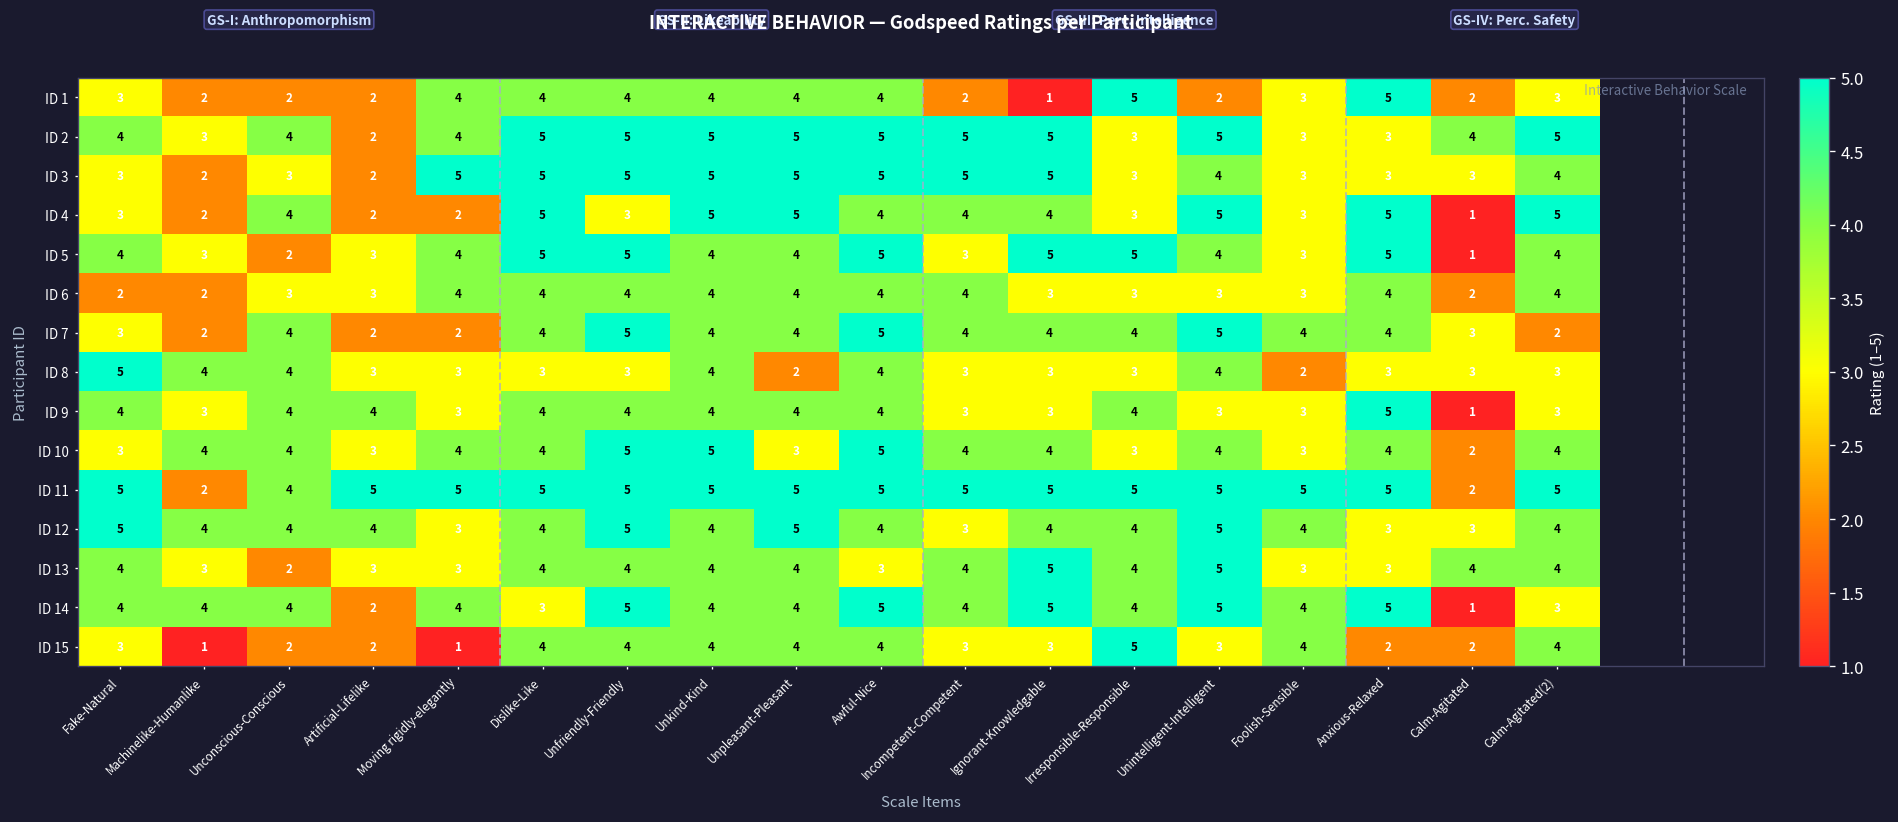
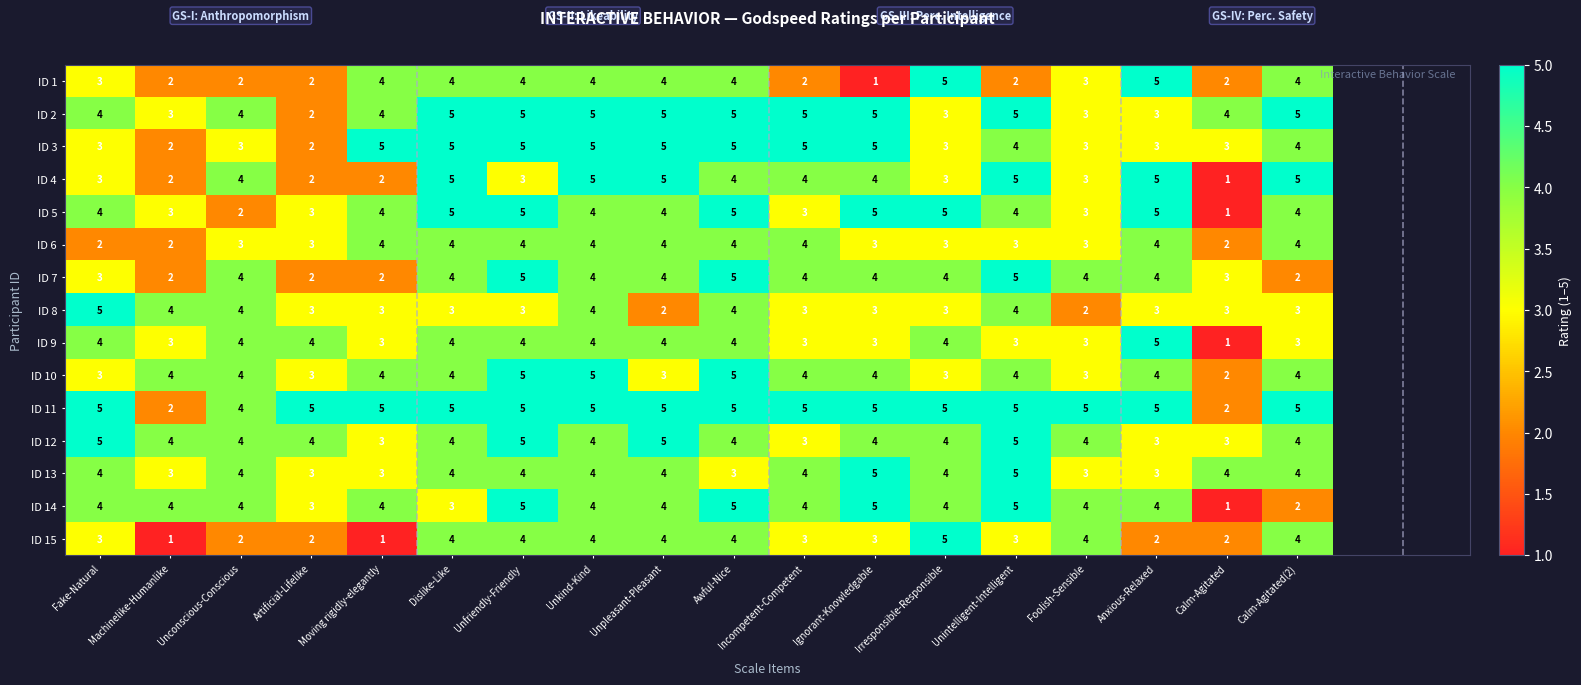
  {
    "ID 1": {
      "Fake-Natural": 3,
      "Machinelike-Humanlike": 2,
      "Unconscious-Conscious": 2,
      "Artificial-Lifelike": 2,
      "Moving rigidly-elegantly": 4,
      "Dislike-Like": 4,
      "Unfriendly-Friendly": 4,
      "Unkind-Kind": 4,
      "Unpleasant-Pleasant": 4,
      "Awful-Nice": 4,
      "Incompetent-Competent": 2,
      "Ignorant-Knowledgable": 1,
      "Irresponsible-Responsible": 5,
      "Unintelligent-Intelligent": 2,
      "Foolish-Sensible": 3,
      "Anxious-Relaxed": 5,
      "Calm-Agitated": 2,
-     "Calm-Agitated(2)": 3
+     "Calm-Agitated(2)": 4
    },
    "ID 13": {
      "Fake-Natural": 4,
      "Machinelike-Humanlike": 3,
-     "Unconscious-Conscious": 2,
+     "Unconscious-Conscious": 4,
      "Artificial-Lifelike": 3,
      "Moving rigidly-elegantly": 3,
      "Dislike-Like": 4,
      "Unfriendly-Friendly": 4,
      "Unkind-Kind": 4,
      "Unpleasant-Pleasant": 4,
      "Awful-Nice": 3,
      "Incompetent-Competent": 4,
      "Ignorant-Knowledgable": 5,
      "Irresponsible-Responsible": 4,
      "Unintelligent-Intelligent": 5,
      "Foolish-Sensible": 3,
      "Anxious-Relaxed": 3,
      "Calm-Agitated": 4,
      "Calm-Agitated(2)": 4
    },
    "ID 14": {
      "Fake-Natural": 4,
      "Machinelike-Humanlike": 4,
      "Unconscious-Conscious": 4,
-     "Artificial-Lifelike": 2,
+     "Artificial-Lifelike": 3,
      "Moving rigidly-elegantly": 4,
      "Dislike-Like": 3,
      "Unfriendly-Friendly": 5,
      "Unkind-Kind": 4,
      "Unpleasant-Pleasant": 4,
      "Awful-Nice": 5,
      "Incompetent-Competent": 4,
      "Ignorant-Knowledgable": 5,
      "Irresponsible-Responsible": 4,
      "Unintelligent-Intelligent": 5,
      "Foolish-Sensible": 4,
-     "Anxious-Relaxed": 5,
+     "Anxious-Relaxed": 4,
      "Calm-Agitated": 1,
-     "Calm-Agitated(2)": 3
+     "Calm-Agitated(2)": 2
    }
  }
